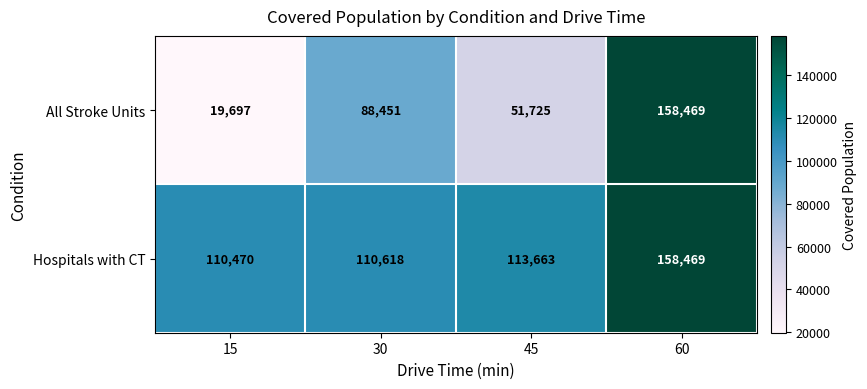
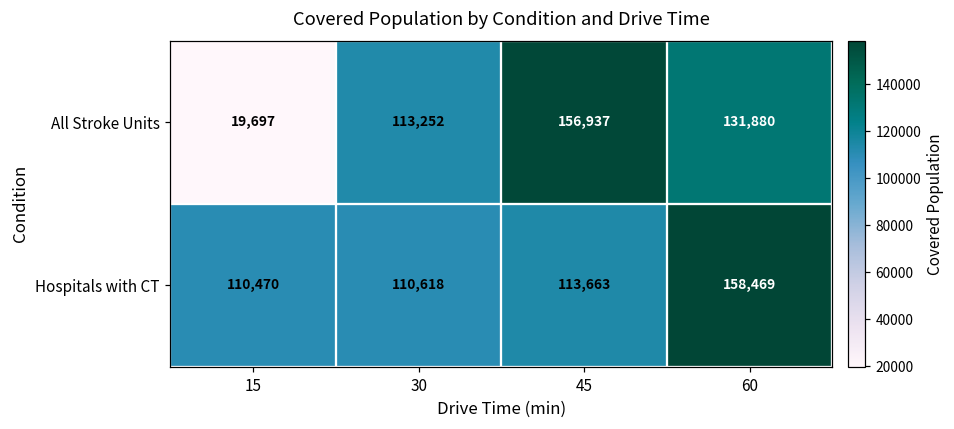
  {
    "All Stroke Units": {
      "15": "19,697",
-     "30": "88,451",
-     "45": "51,725",
-     "60": "158,469"
+     "30": "113,252",
+     "45": "156,937",
+     "60": "131,880"
    },
    "Hospitals with CT": {
      "15": "110,470",
      "30": "110,618",
      "45": "113,663",
      "60": "158,469"
    }
  }
